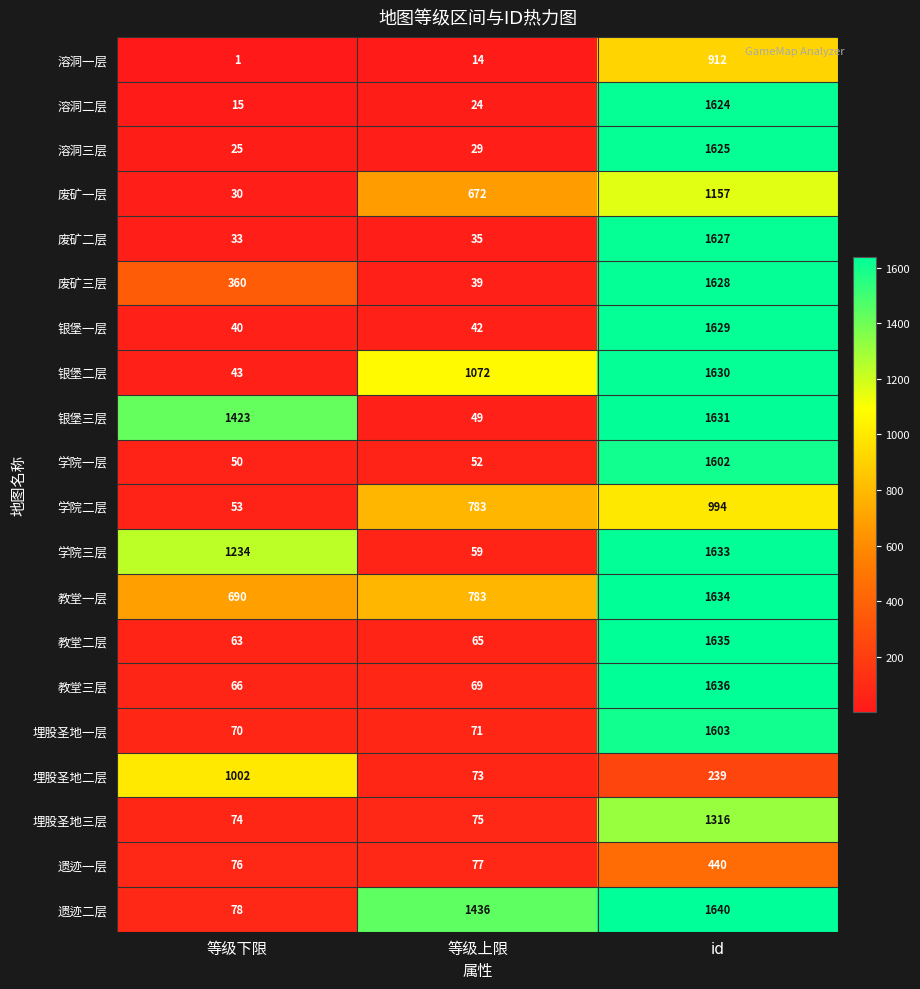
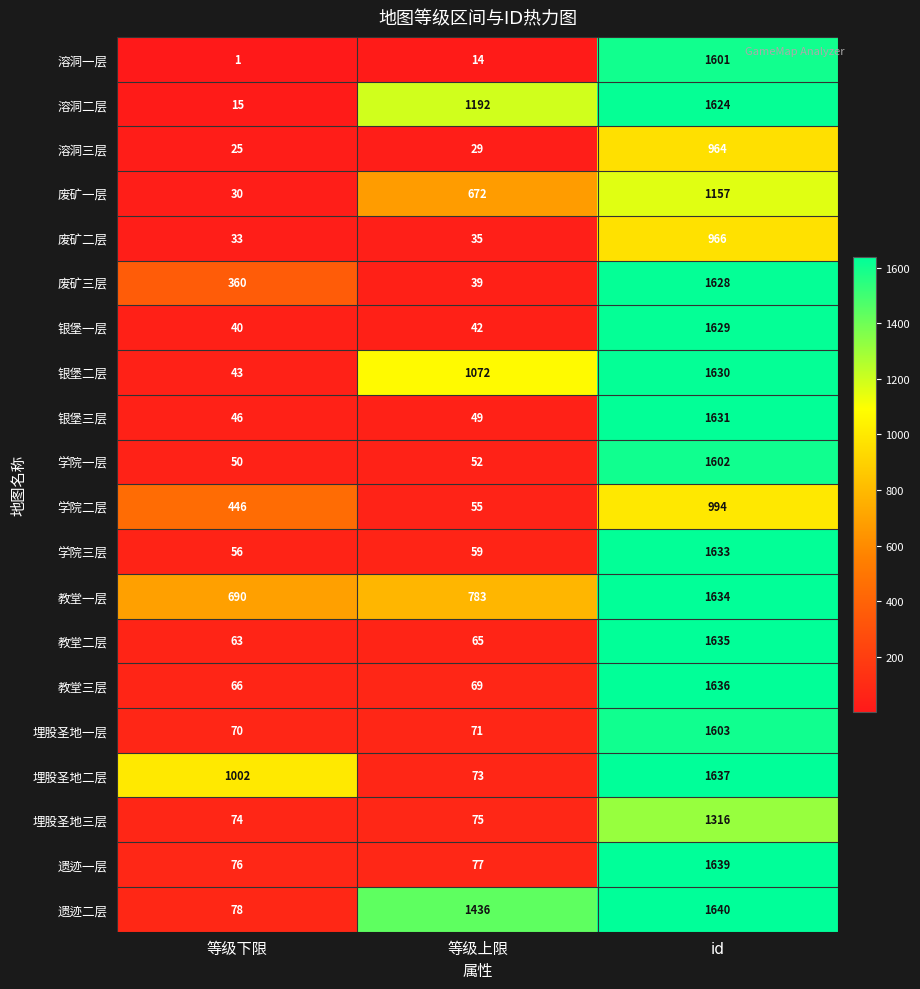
  {
    "溶洞一层": {
      "等级下限": 1,
      "等级上限": 14,
-     "id": 912
+     "id": 1601
    },
    "溶洞二层": {
      "等级下限": 15,
-     "等级上限": 24,
+     "等级上限": 1192,
      "id": 1624
    },
    "溶洞三层": {
      "等级下限": 25,
      "等级上限": 29,
-     "id": 1625
+     "id": 964
    },
    "废矿一层": {
      "等级下限": 30,
      "等级上限": 672,
      "id": 1157
    },
    "废矿二层": {
      "等级下限": 33,
      "等级上限": 35,
-     "id": 1627
+     "id": 966
    },
    "废矿三层": {
      "等级下限": 360,
      "等级上限": 39,
      "id": 1628
    },
    "银堡一层": {
      "等级下限": 40,
      "等级上限": 42,
      "id": 1629
    },
    "银堡二层": {
      "等级下限": 43,
      "等级上限": 1072,
      "id": 1630
    },
    "银堡三层": {
-     "等级下限": 1423,
+     "等级下限": 46,
      "等级上限": 49,
      "id": 1631
    },
    "学院一层": {
      "等级下限": 50,
      "等级上限": 52,
      "id": 1602
    },
    "学院二层": {
-     "等级下限": 53,
-     "等级上限": 783,
+     "等级下限": 446,
+     "等级上限": 55,
      "id": 994
    },
    "学院三层": {
-     "等级下限": 1234,
+     "等级下限": 56,
      "等级上限": 59,
      "id": 1633
    },
    "教堂一层": {
      "等级下限": 690,
      "等级上限": 783,
      "id": 1634
    },
    "教堂二层": {
      "等级下限": 63,
      "等级上限": 65,
      "id": 1635
    },
    "教堂三层": {
      "等级下限": 66,
      "等级上限": 69,
      "id": 1636
    },
    "埋股圣地一层": {
      "等级下限": 70,
      "等级上限": 71,
      "id": 1603
    },
    "埋股圣地二层": {
      "等级下限": 1002,
      "等级上限": 73,
-     "id": 239
+     "id": 1637
    },
    "埋股圣地三层": {
      "等级下限": 74,
      "等级上限": 75,
      "id": 1316
    },
    "遗迹一层": {
      "等级下限": 76,
      "等级上限": 77,
-     "id": 440
+     "id": 1639
    },
    "遗迹二层": {
      "等级下限": 78,
      "等级上限": 1436,
      "id": 1640
    }
  }
